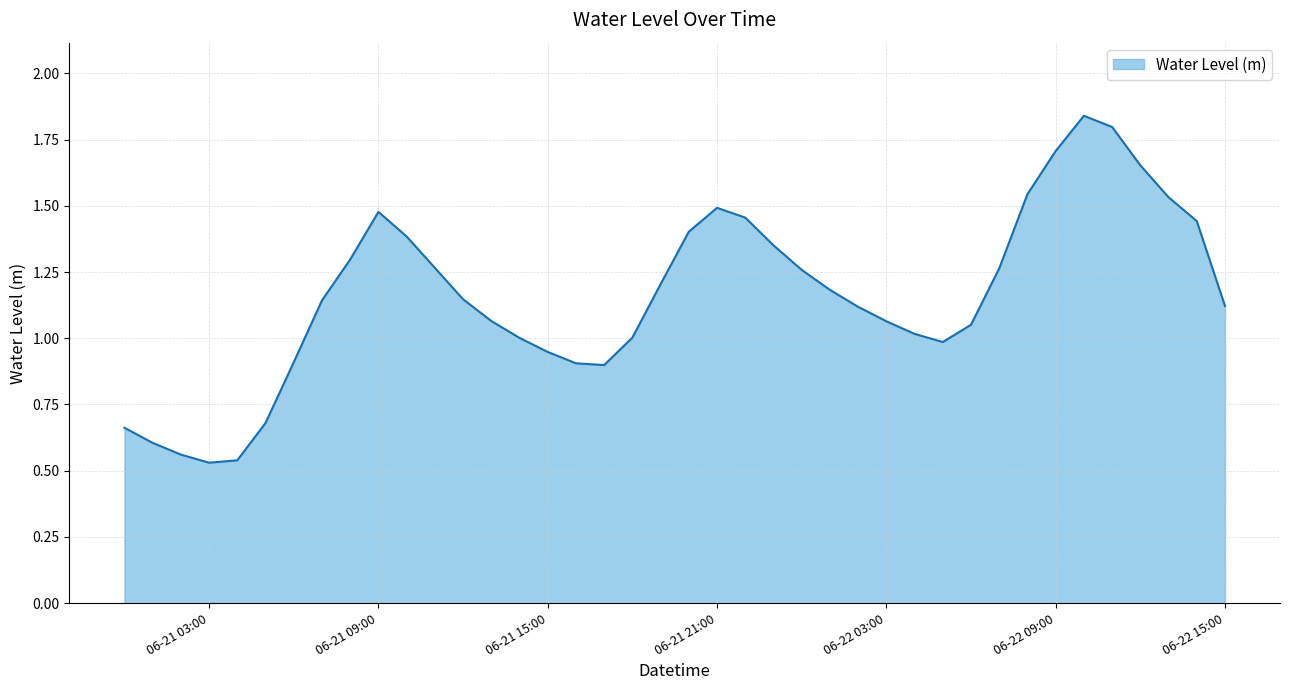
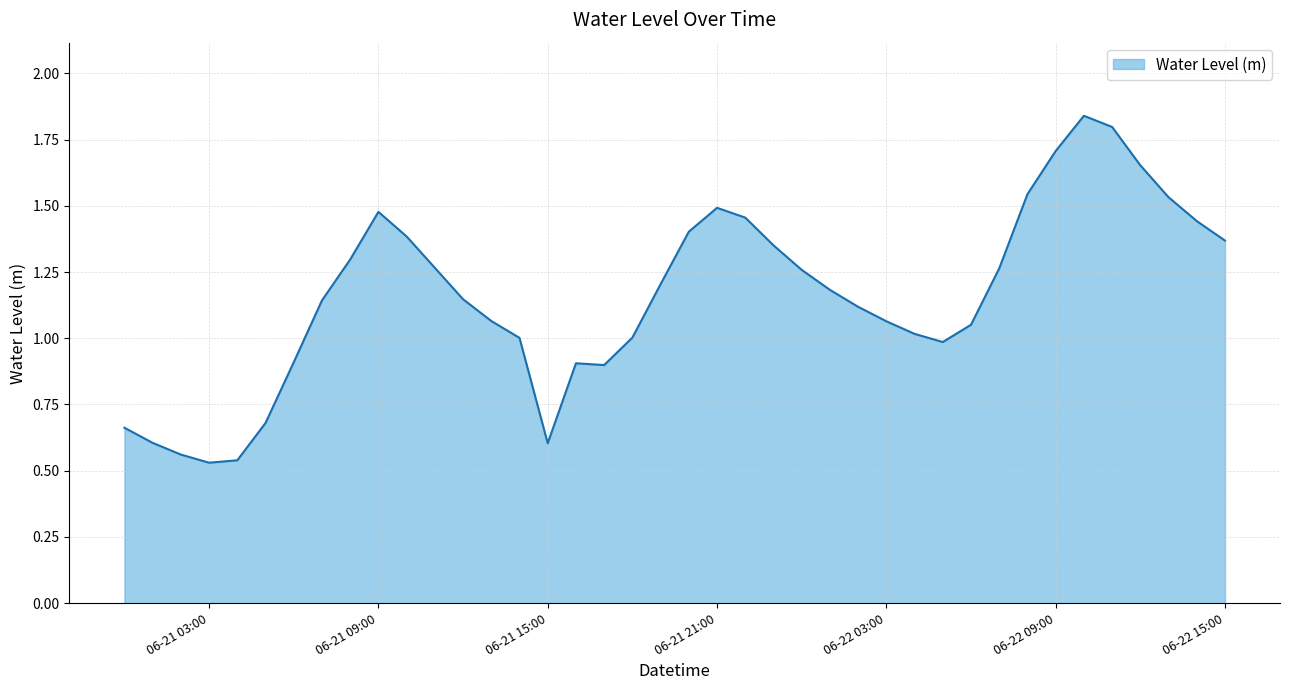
  {
    "06-21 03:00": 0.53,
    "06-21 09:00": 1.48,
-   "06-21 15:00": 0.95,
+   "06-21 15:00": 0.60,
    "06-21 21:00": 1.49,
    "06-22 03:00": 1.06,
    "06-22 09:00": 1.71,
-   "06-22 15:00": 1.12
+   "06-22 15:00": 1.37
  }
